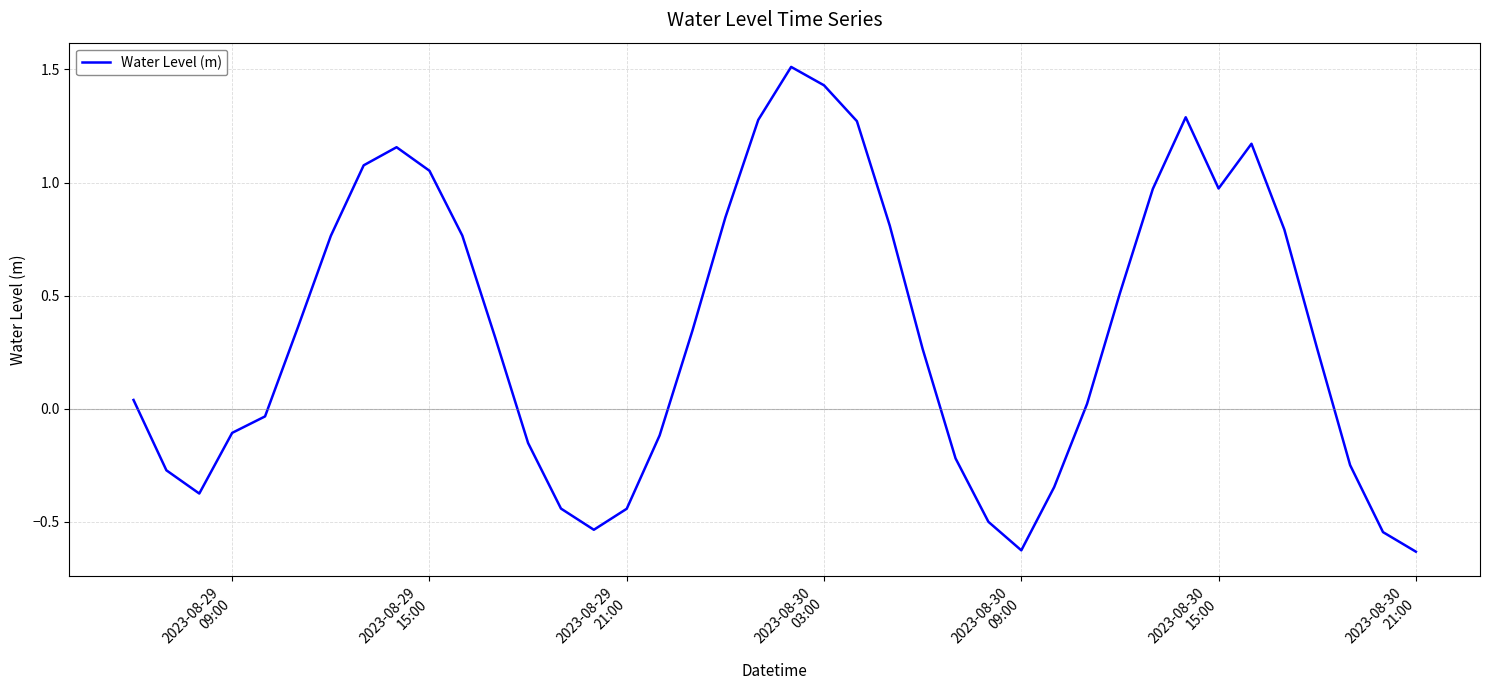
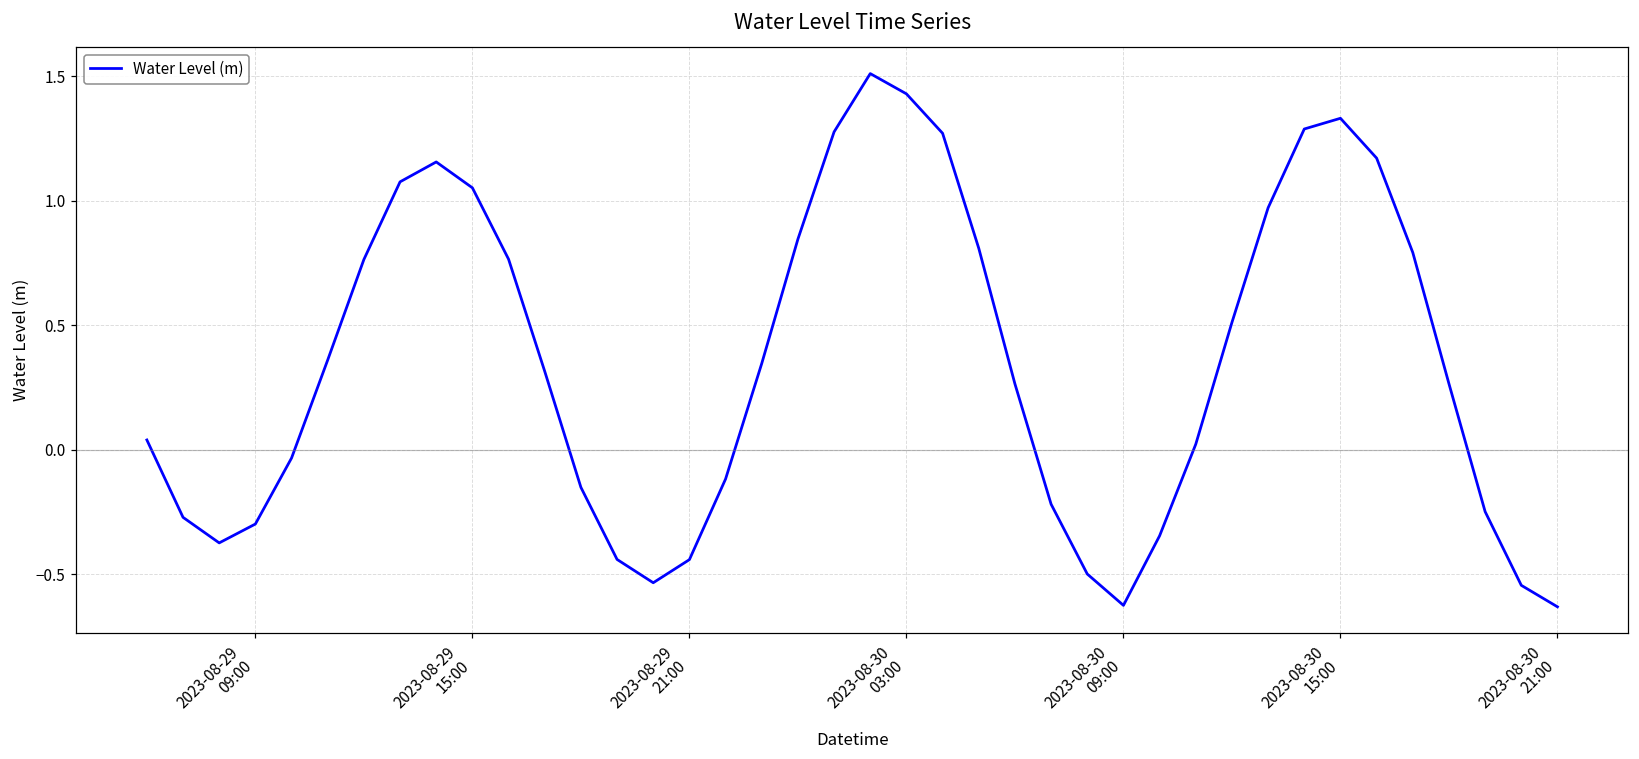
  {
-   "2023-08-29 09:00": -0.11,
+   "2023-08-29 09:00": -0.30,
    "2023-08-29 15:00": 1.05,
    "2023-08-29 21:00": -0.44,
    "2023-08-30 03:00": 1.43,
    "2023-08-30 09:00": -0.63,
-   "2023-08-30 15:00": 0.97,
+   "2023-08-30 15:00": 1.33,
    "2023-08-30 21:00": -0.63
  }
